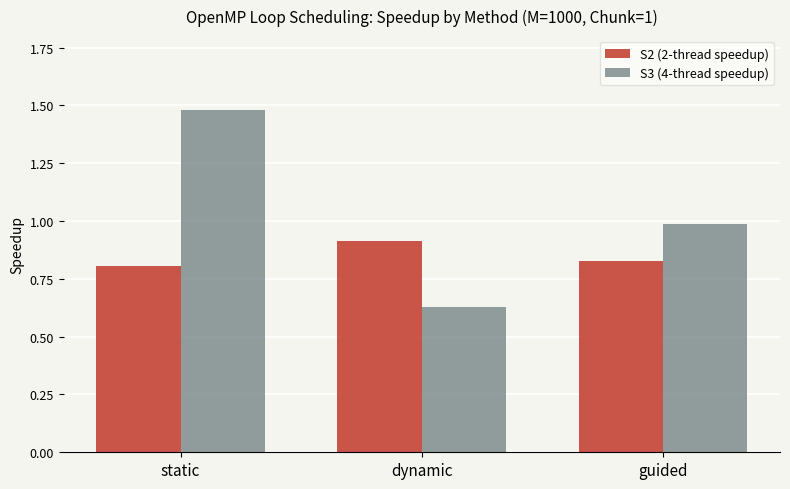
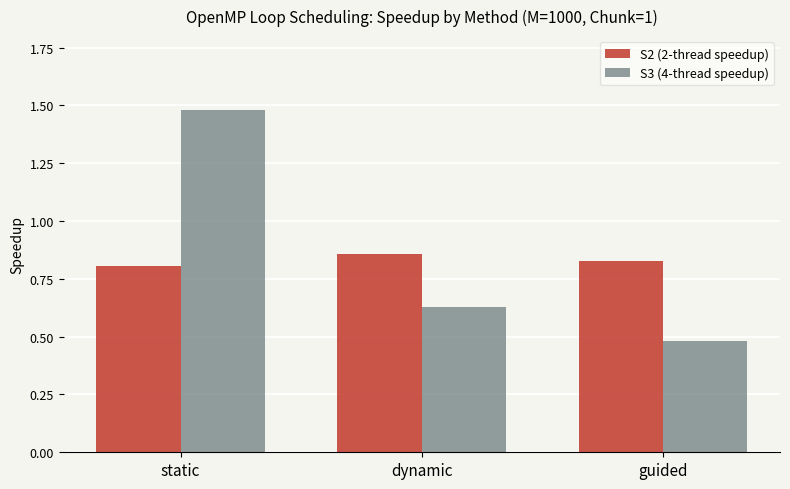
  {
    "S2 (2-thread speedup)": {
      "static": 0.81,
-     "dynamic": 0.91,
+     "dynamic": 0.86,
      "guided": 0.83
    },
    "S3 (4-thread speedup)": {
      "static": 1.48,
      "dynamic": 0.63,
-     "guided": 0.99
+     "guided": 0.48
    }
  }
